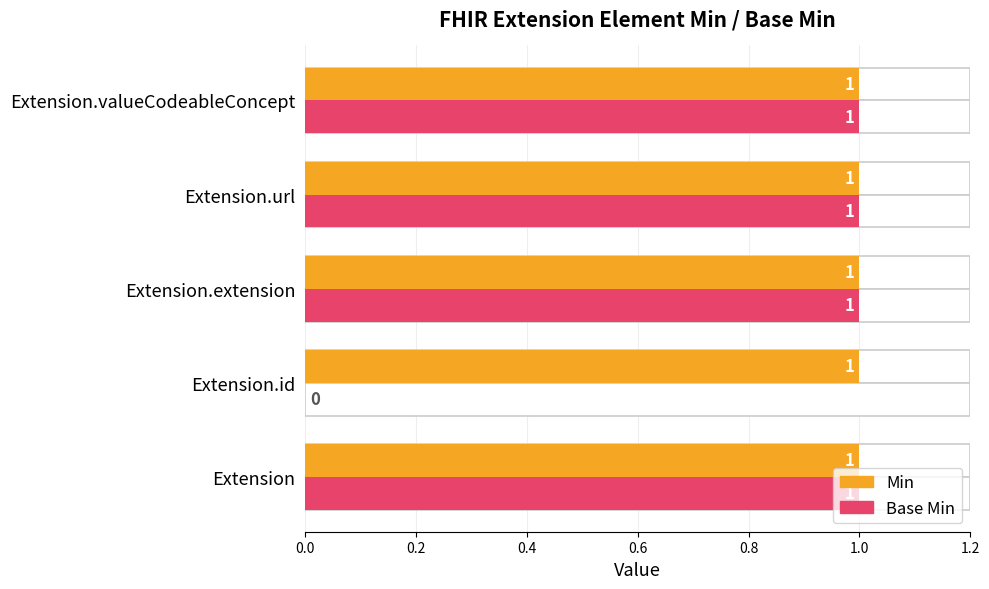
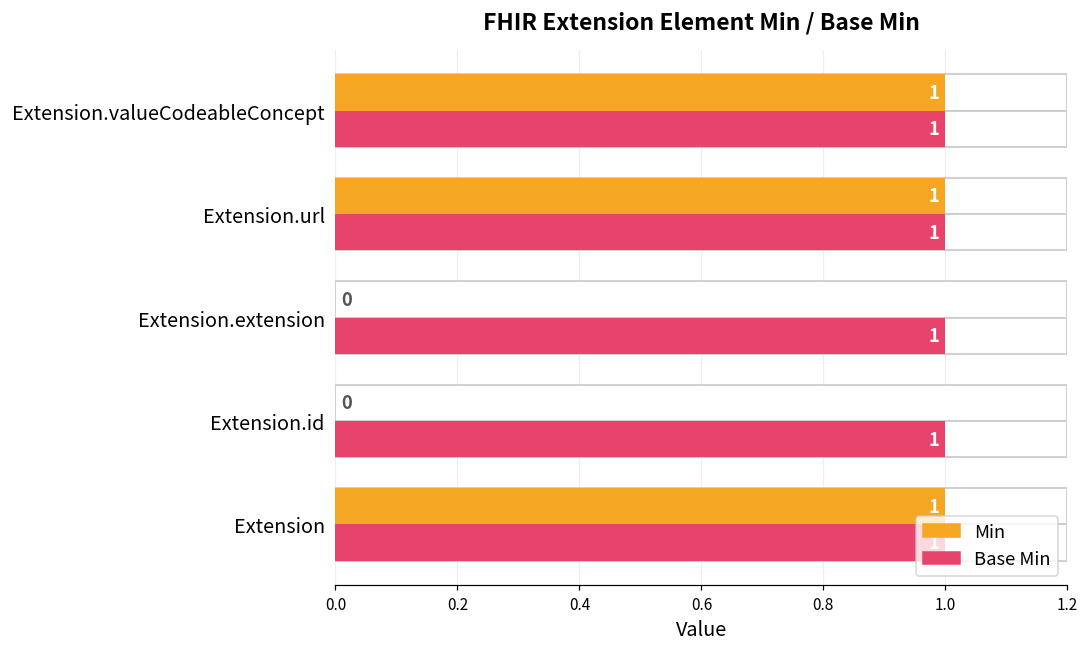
  {
    "Min": {
-     "Extension.extension": 1,
-     "Extension.id": 1
+     "Extension.extension": 0,
+     "Extension.id": 0
    },
    "Base Min": {
-     "Extension.id": 0
+     "Extension.id": 1
    }
  }
